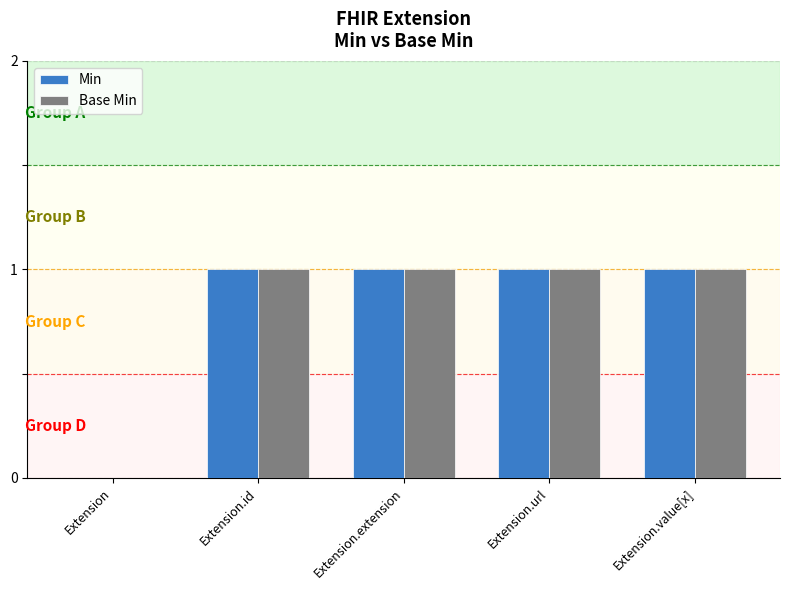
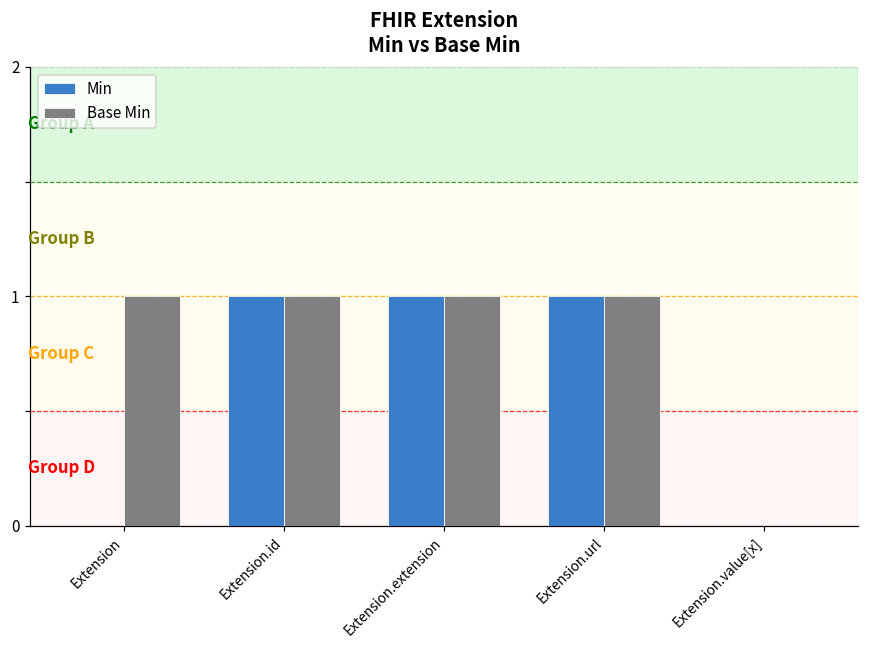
  {
    "Min": {
      "Extension": 0,
      "Extension.id": 1,
      "Extension.extension": 1,
      "Extension.url": 1,
-     "Extension.value[x]": 1
+     "Extension.value[x]": 0
    },
    "Base Min": {
-     "Extension": 0,
+     "Extension": 1,
      "Extension.id": 1,
      "Extension.extension": 1,
      "Extension.url": 1,
-     "Extension.value[x]": 1
+     "Extension.value[x]": 0
    }
  }
